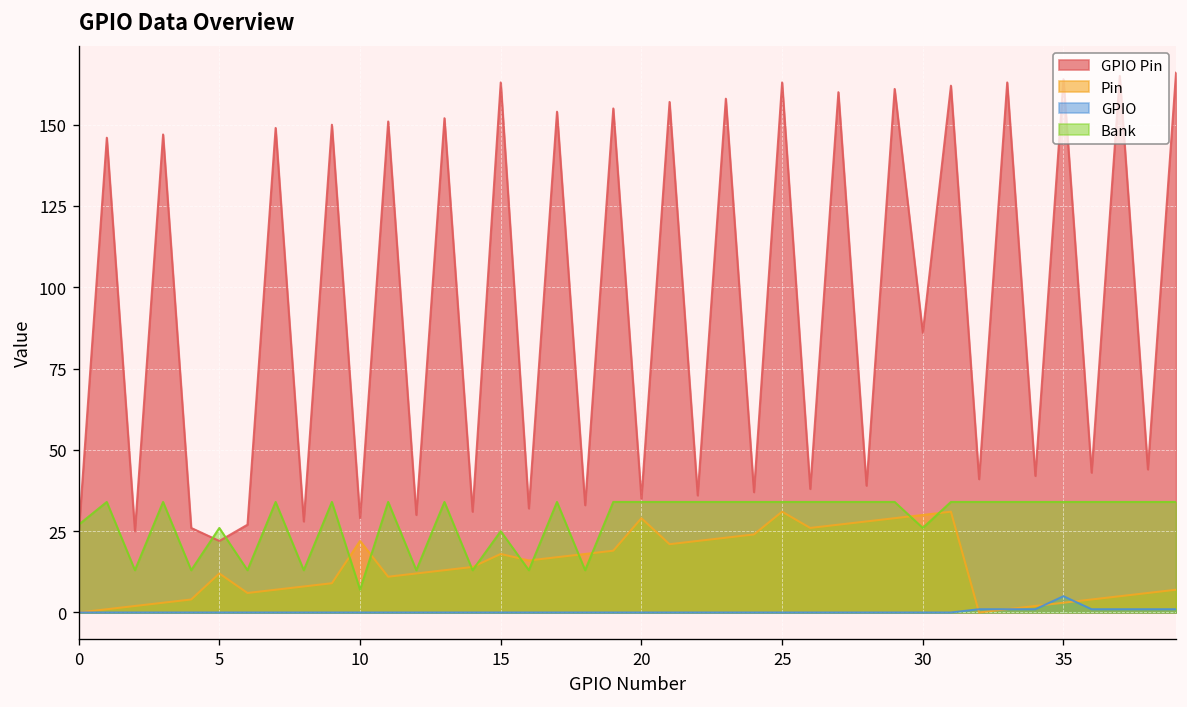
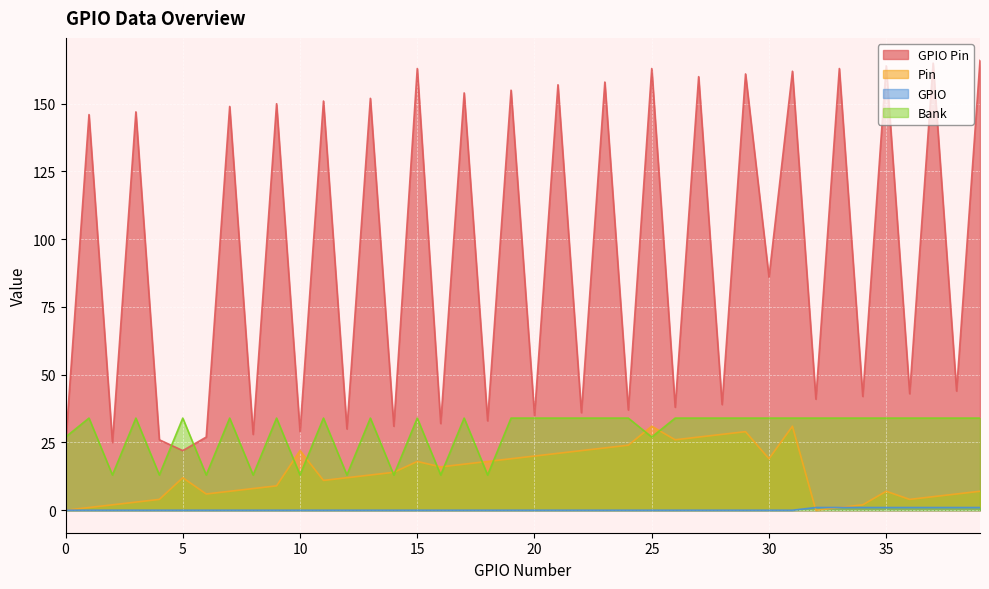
  {
    "GPIO Pin": {
      "0": 24,
      "5": 22,
      "10": 29,
      "15": 163,
      "20": 35,
      "25": 163,
      "30": 86
    },
    "Pin": {
      "5": 12,
      "10": 22,
      "15": 18,
-     "20": 29,
+     "20": 20,
      "25": 31,
-     "30": 30,
-     "35": 3
+     "30": 19,
+     "35": 7
    },
    "GPIO": {
      "5": 0,
      "10": 0,
      "15": 0,
      "20": 0,
      "25": 0,
      "30": 0,
-     "35": 5
+     "35": 1
    },
    "Bank": {
      "0": 27,
-     "5": 26,
-     "10": 7,
-     "15": 25,
+     "5": 34,
+     "10": 13,
+     "15": 34,
      "20": 34,
-     "25": 34,
-     "30": 26,
+     "25": 27,
+     "30": 34,
      "35": 34
    }
  }
